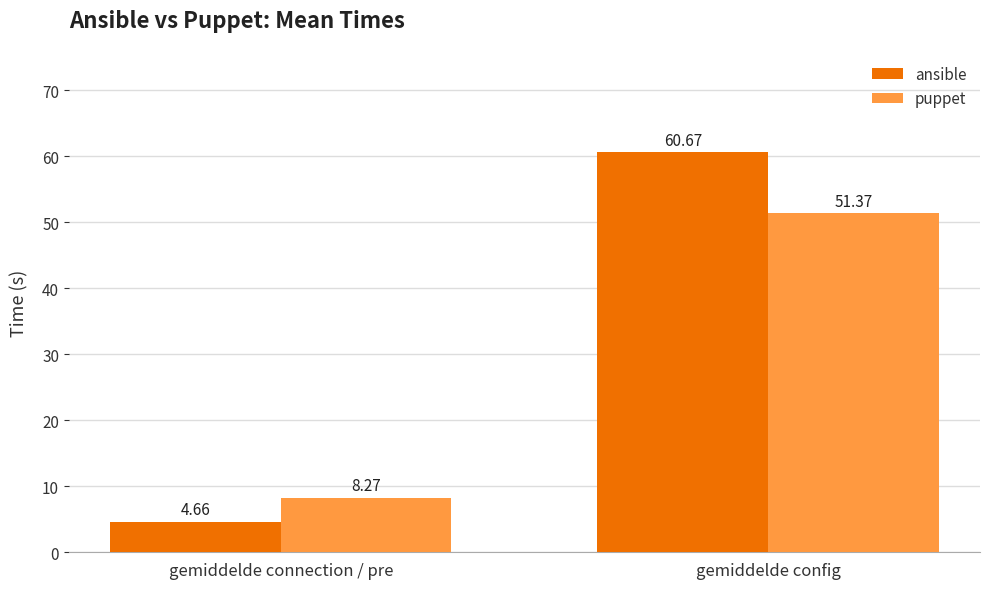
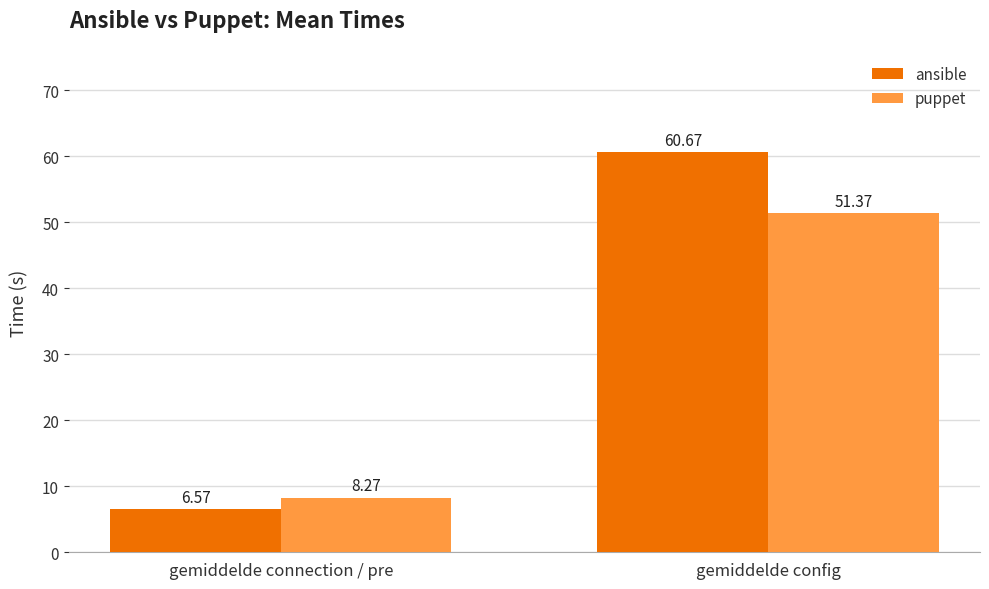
  {
    "ansible": {
-     "gemiddelde connection / pre": 4.66,
+     "gemiddelde connection / pre": 6.57,
      "gemiddelde config": 60.67
    },
    "puppet": {
      "gemiddelde connection / pre": 8.27,
      "gemiddelde config": 51.37
    }
  }
